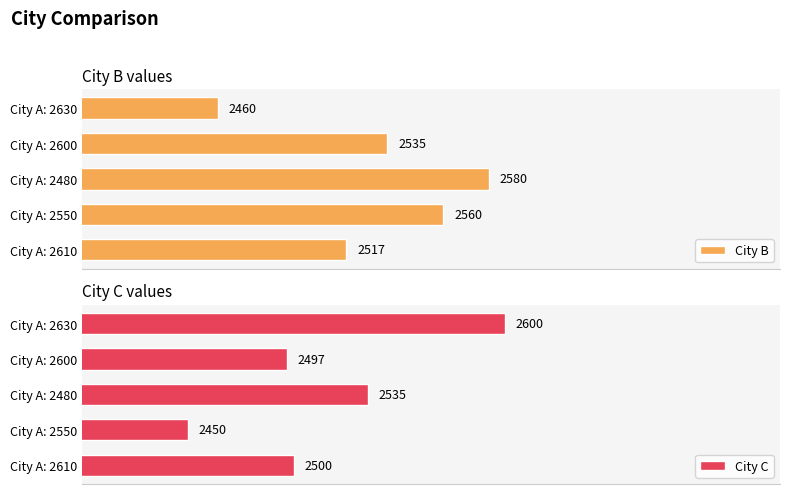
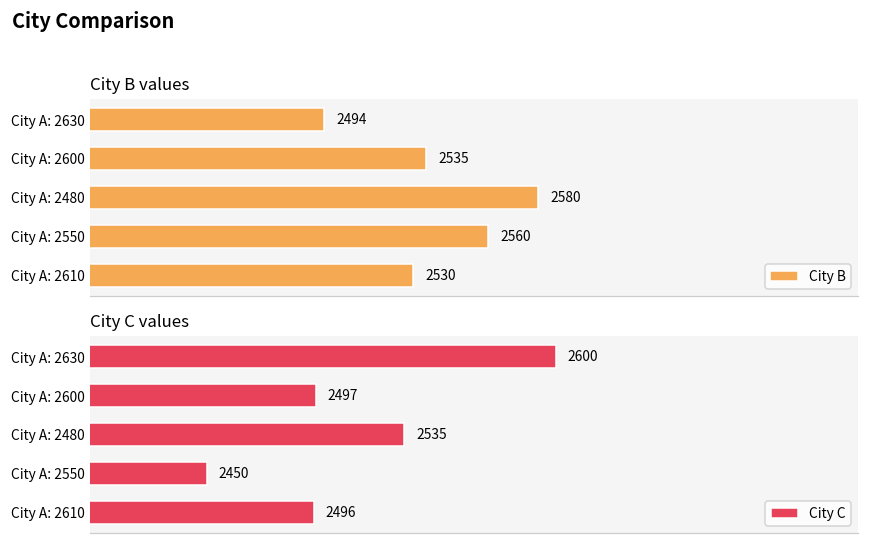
  {
    "City B values": {
-     "City A: 2630": 2460,
+     "City A: 2630": 2494,
      "City A: 2600": 2535,
      "City A: 2480": 2580,
      "City A: 2550": 2560,
-     "City A: 2610": 2517
+     "City A: 2610": 2530
    },
    "City C values": {
      "City A: 2630": 2600,
      "City A: 2600": 2497,
      "City A: 2480": 2535,
      "City A: 2550": 2450,
-     "City A: 2610": 2500
+     "City A: 2610": 2496
    }
  }
